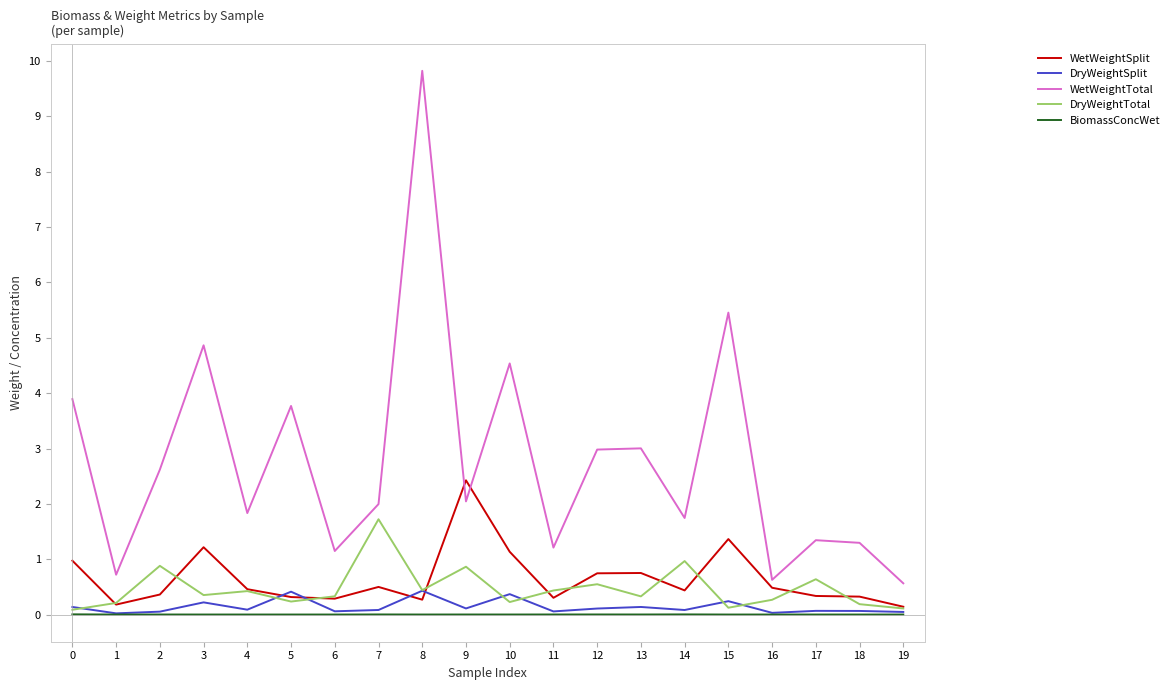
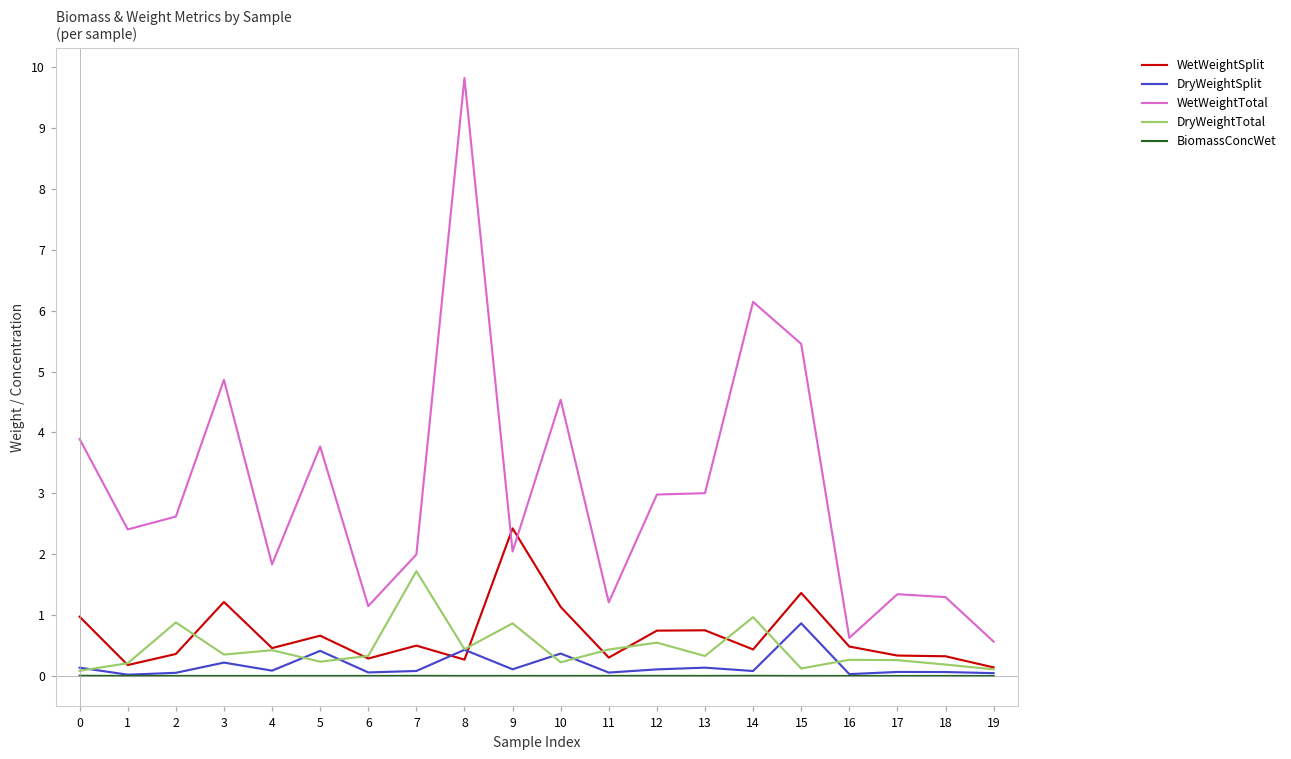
  {
    "WetWeightSplit": {
      "0": 1.0,
      "2": 0.4,
      "3": 1.2,
-     "5": 0.3,
+     "5": 0.7,
      "7": 0.5,
      "8": 0.3,
      "9": 2.4,
      "10": 1.1,
      "11": 0.3,
      "12": 0.7,
      "13": 0.8,
      "14": 0.4,
      "15": 1.4,
      "16": 0.5,
      "17": 0.3,
      "18": 0.3
    },
    "DryWeightSplit": {
      "0": 0.1,
      "2": 0.1,
      "3": 0.2,
      "4": 0.1,
      "5": 0.4,
      "6": 0.1,
      "7": 0.1,
      "9": 0.1,
      "10": 0.4,
      "11": 0.1,
      "12": 0.1,
      "13": 0.1,
      "14": 0.1,
-     "15": 0.2,
+     "15": 0.9,
      "17": 0.1,
      "18": 0.1
    },
    "WetWeightTotal": {
      "0": 3.9,
-     "1": 0.7,
+     "1": 2.4,
      "2": 2.6,
      "3": 4.9,
      "4": 1.8,
      "5": 3.8,
      "6": 1.1,
      "7": 2.0,
      "8": 9.8,
      "9": 2.0,
      "10": 4.5,
      "11": 1.2,
      "12": 3.0,
      "13": 3.0,
-     "14": 1.7,
+     "14": 6.1,
      "15": 5.5,
      "16": 0.6,
      "17": 1.3,
      "18": 1.3,
      "19": 0.6
    },
    "DryWeightTotal": {
      "0": 0.1,
      "2": 0.9,
      "3": 0.4,
      "5": 0.2,
      "7": 1.7,
      "9": 0.9,
      "10": 0.2,
      "11": 0.4,
      "12": 0.5,
      "13": 0.3,
      "14": 1.0,
      "15": 0.1,
      "16": 0.3,
-     "17": 0.6,
+     "17": 0.3,
      "18": 0.2
    },
    "BiomassConcWet": {
      "0": 0.0,
      "2": 0.0,
      "3": 0.0,
      "4": 0.0,
      "5": 0.0,
      "6": 0.0,
      "7": 0.0,
      "8": 0.0,
      "9": 0.0,
      "10": 0.0,
      "11": 0.0,
      "12": 0.0,
      "13": 0.0,
      "14": 0.0,
      "15": 0.0,
      "17": 0.0,
      "18": 0.0
    }
  }
